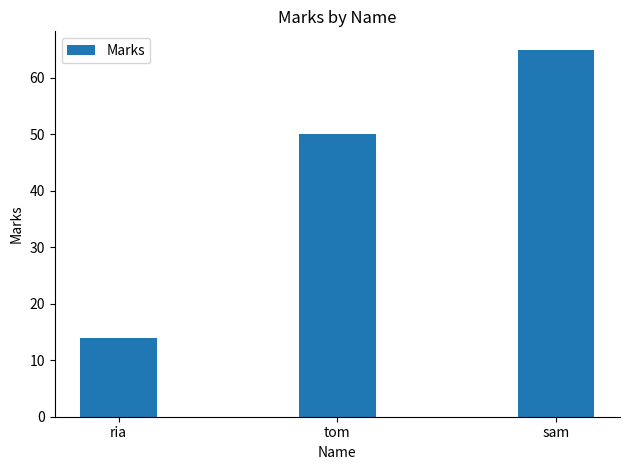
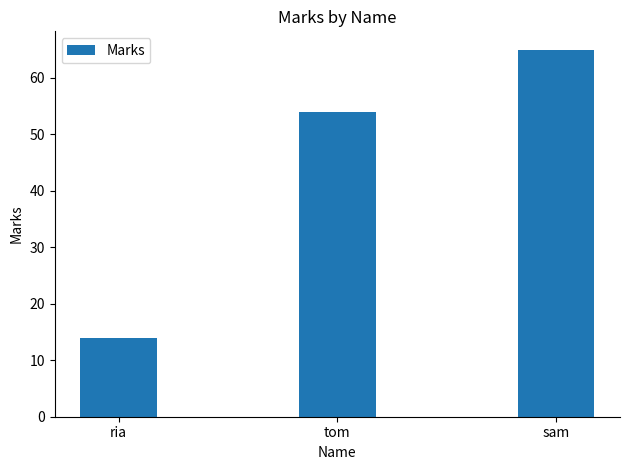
  {
    "ria": 14,
-   "tom": 50,
+   "tom": 54,
    "sam": 65
  }
